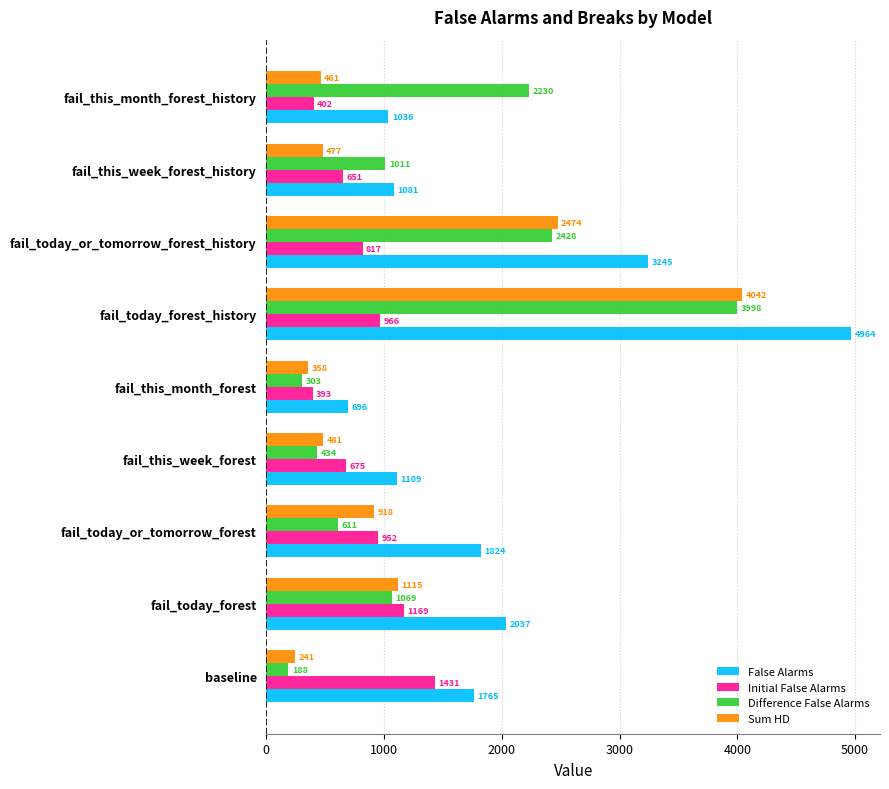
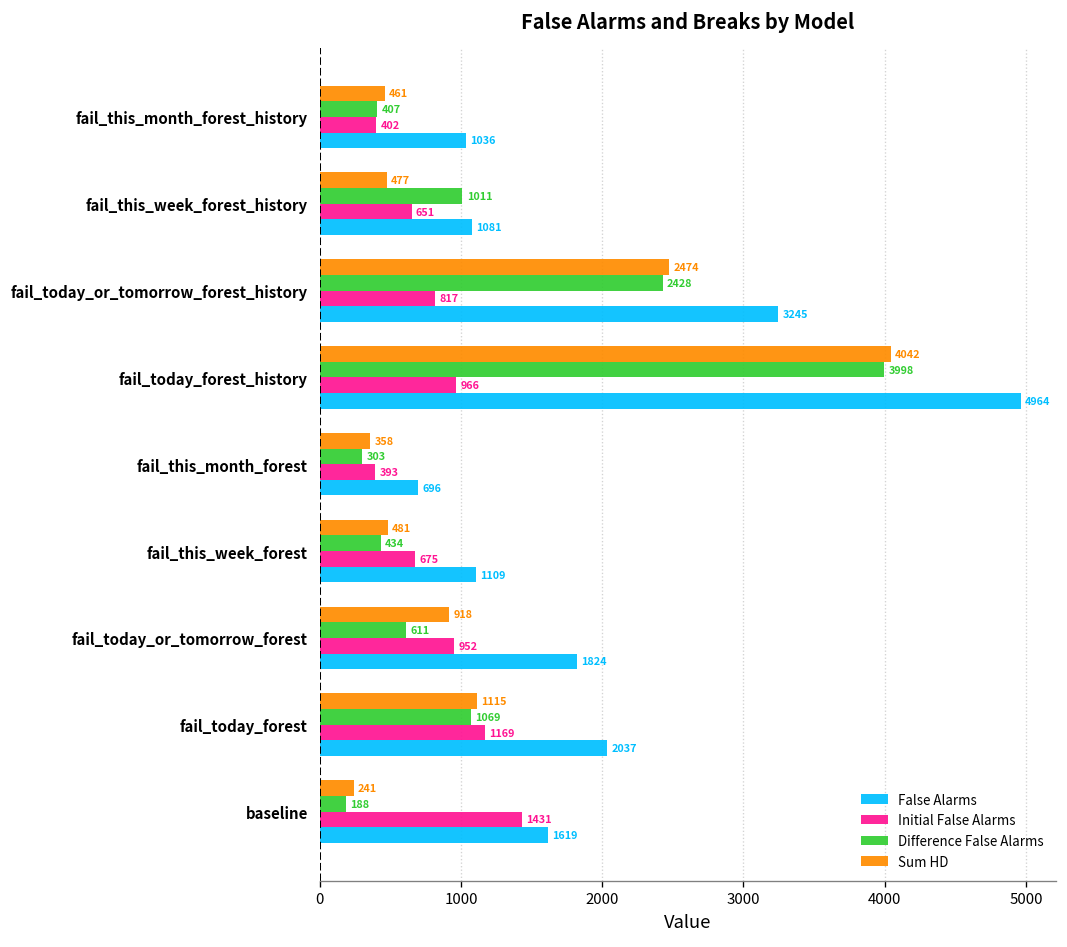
  {
    "False Alarms": {
      "fail_this_month_forest_history": 1036,
      "fail_this_week_forest_history": 1081,
      "fail_today_or_tomorrow_forest_history": 3245,
      "fail_today_forest_history": 4964,
      "fail_this_month_forest": 696,
      "fail_this_week_forest": 1109,
      "fail_today_or_tomorrow_forest": 1824,
      "fail_today_forest": 2037,
-     "baseline": 1765
+     "baseline": 1619
    },
    "Initial False Alarms": {
      "fail_this_month_forest_history": 402,
      "fail_this_week_forest_history": 651,
      "fail_today_or_tomorrow_forest_history": 817,
      "fail_today_forest_history": 966,
      "fail_this_month_forest": 393,
      "fail_this_week_forest": 675,
      "fail_today_or_tomorrow_forest": 952,
      "fail_today_forest": 1169,
      "baseline": 1431
    },
    "Difference False Alarms": {
-     "fail_this_month_forest_history": 2230,
+     "fail_this_month_forest_history": 407,
      "fail_this_week_forest_history": 1011,
      "fail_today_or_tomorrow_forest_history": 2428,
      "fail_today_forest_history": 3998,
      "fail_this_month_forest": 303,
      "fail_this_week_forest": 434,
      "fail_today_or_tomorrow_forest": 611,
      "fail_today_forest": 1069,
      "baseline": 188
    },
    "Sum HD": {
      "fail_this_month_forest_history": 461,
      "fail_this_week_forest_history": 477,
      "fail_today_or_tomorrow_forest_history": 2474,
      "fail_today_forest_history": 4042,
      "fail_this_month_forest": 358,
      "fail_this_week_forest": 481,
      "fail_today_or_tomorrow_forest": 918,
      "fail_today_forest": 1115,
      "baseline": 241
    }
  }
